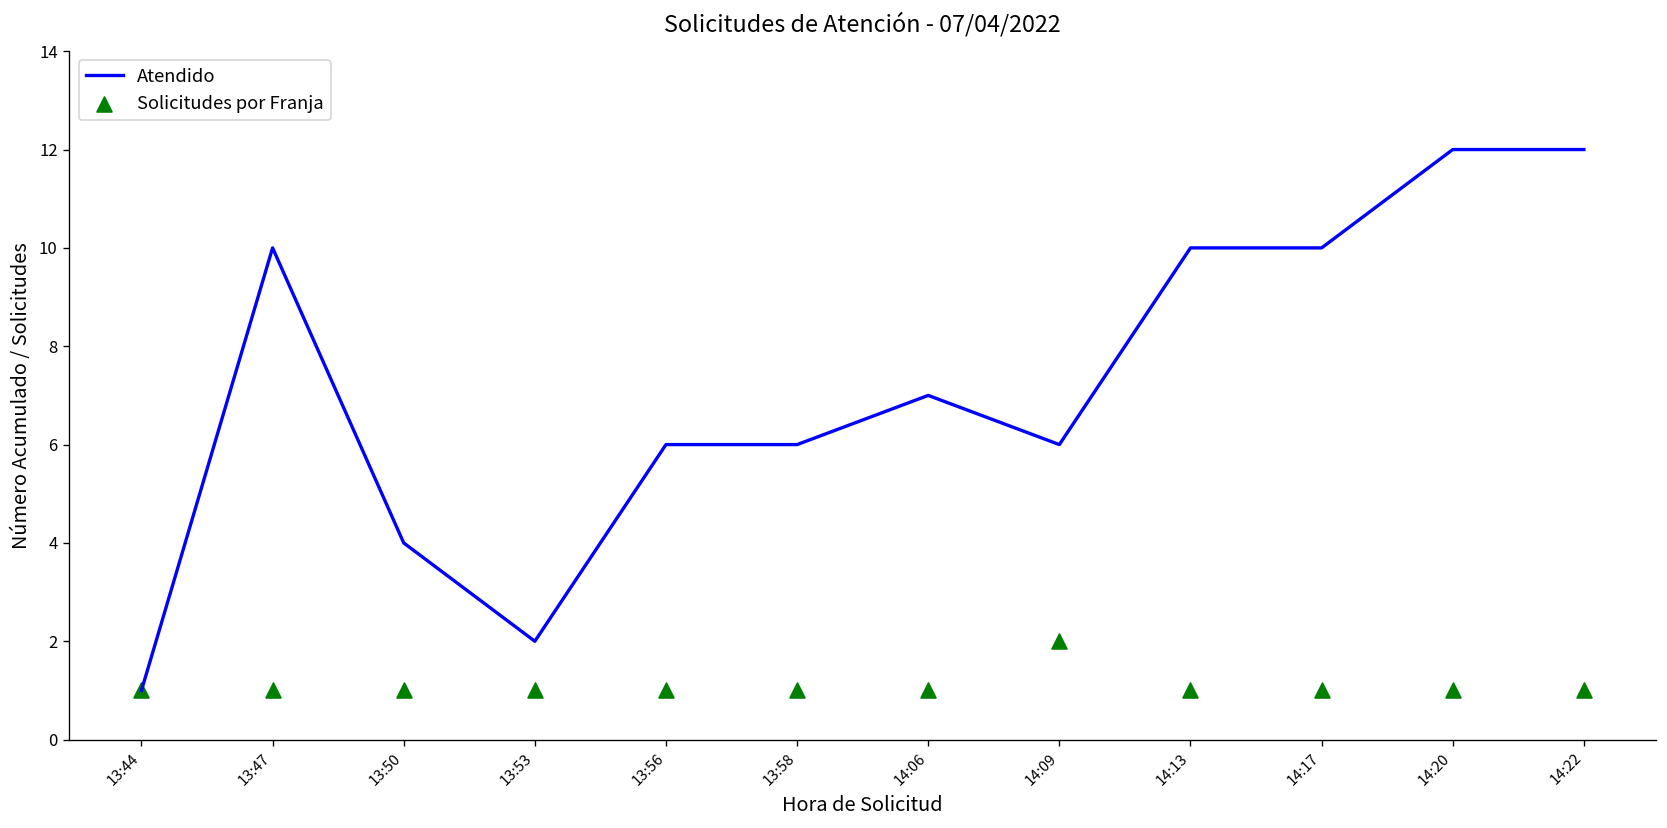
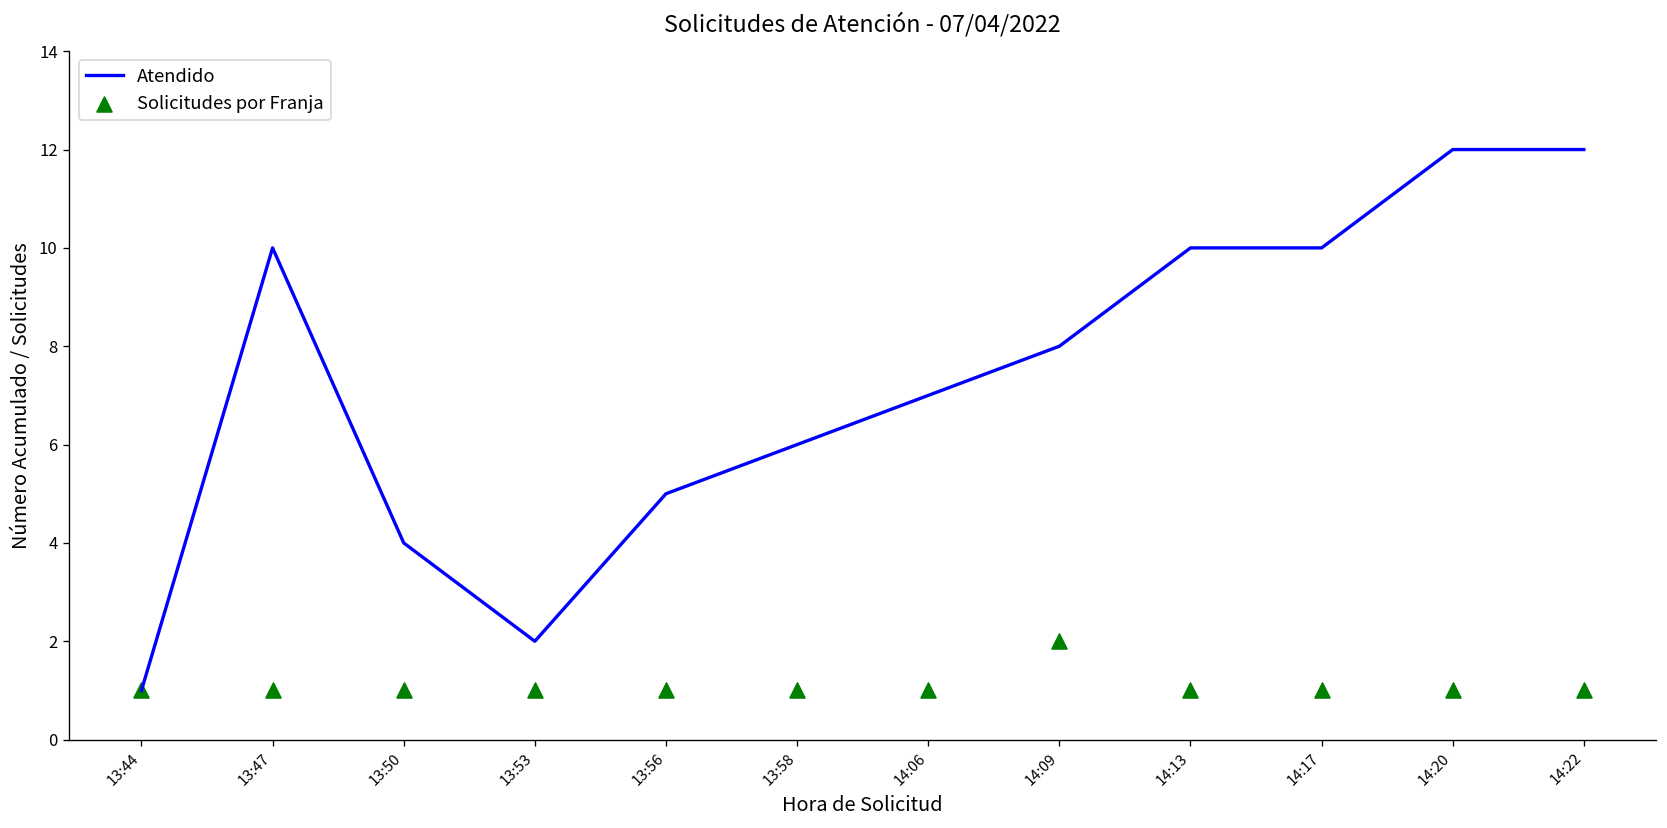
  {
    "Atendido": {
      "13:47": 10,
      "13:50": 4,
      "13:53": 2,
-     "13:56": 6,
+     "13:56": 5,
      "13:58": 6,
      "14:06": 7,
-     "14:09": 6,
+     "14:09": 8,
      "14:13": 10,
      "14:17": 10,
      "14:20": 12,
      "14:22": 12
    }
  }
